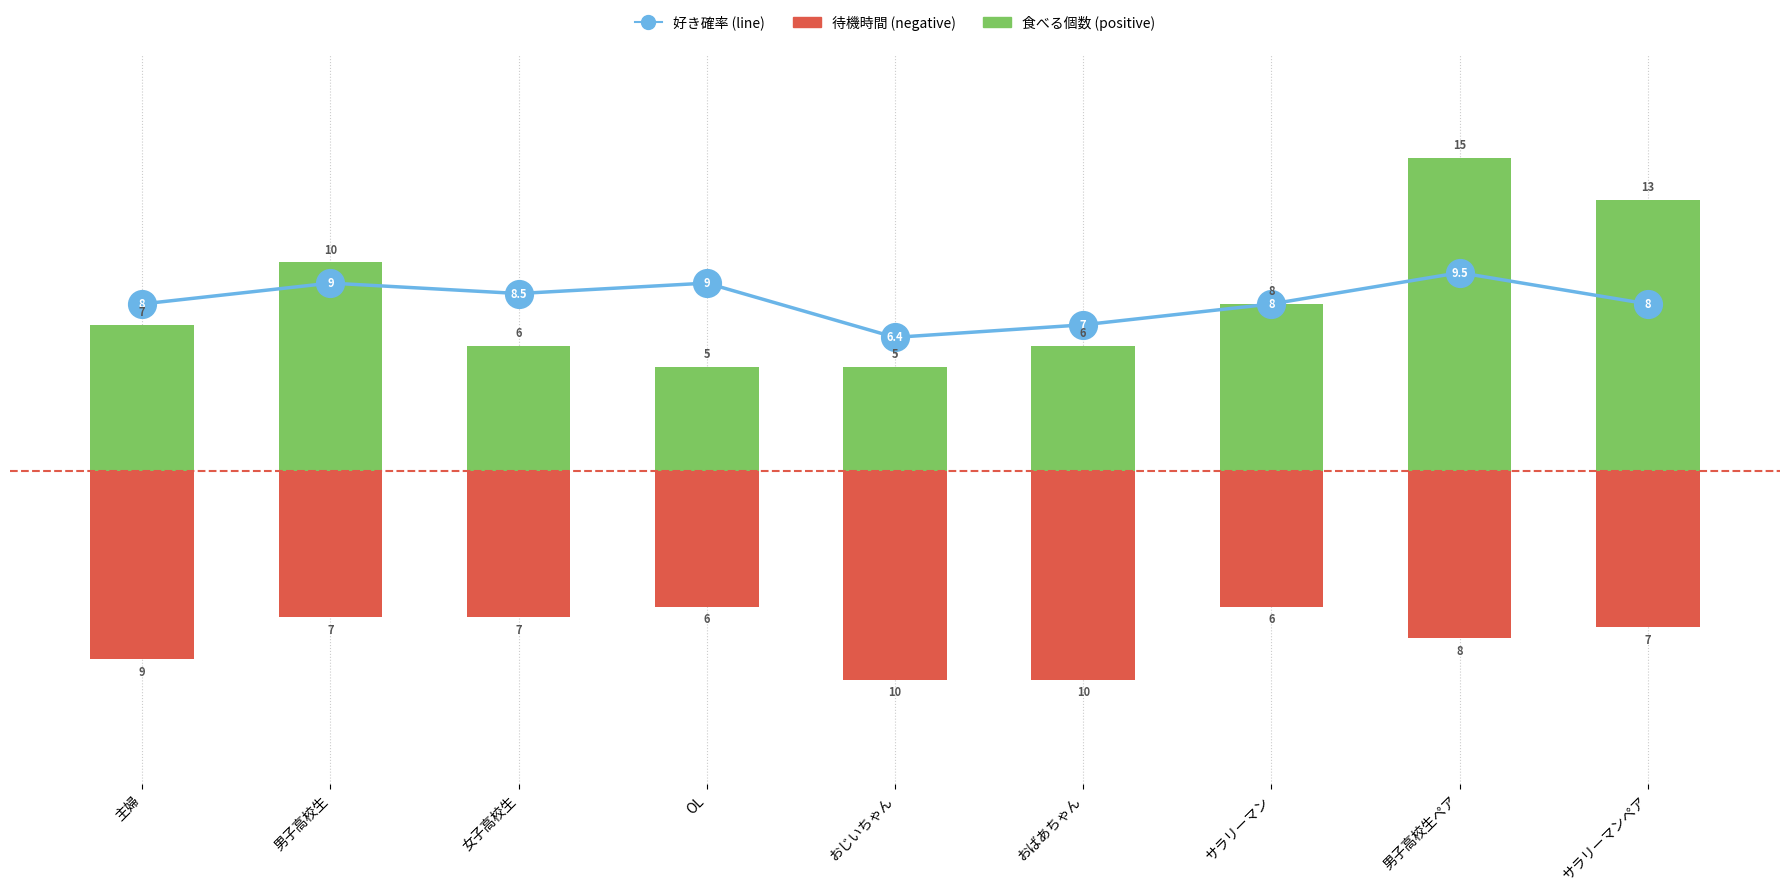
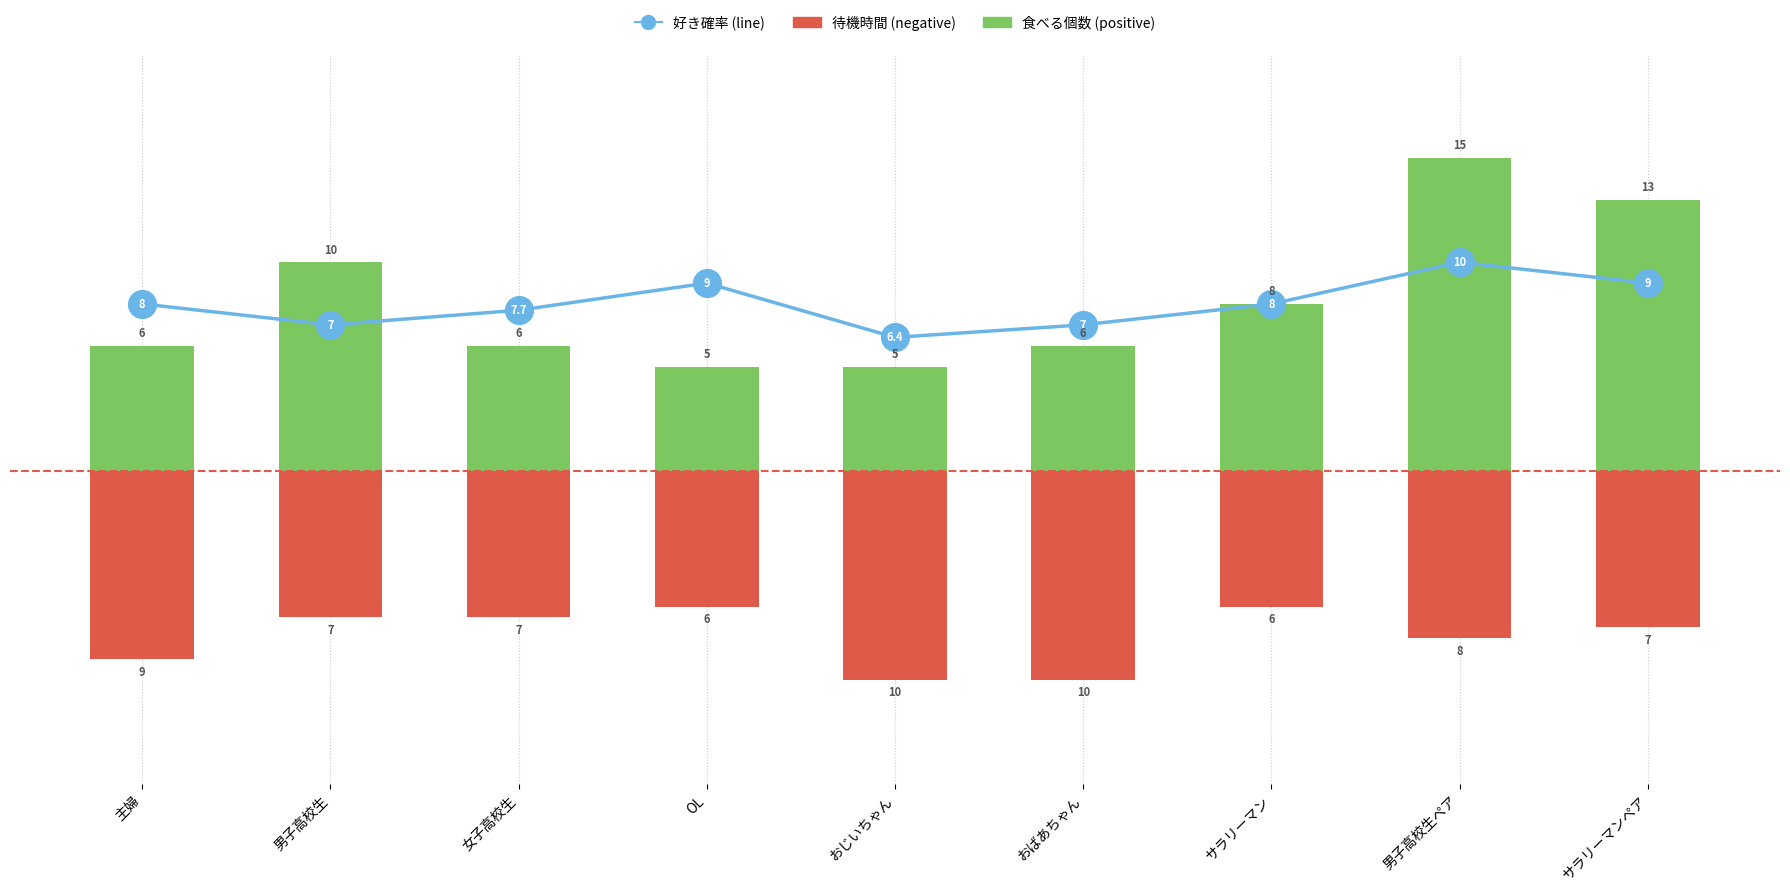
  {
    "好き確率 (line)": {
      "主婦": 8,
-     "男子高校生": 9,
-     "女子高校生": 8.5,
+     "男子高校生": 7,
+     "女子高校生": 7.7,
      "OL": 9,
      "おじいちゃん": 6.4,
      "サラリーマン": 8,
-     "男子高校生ペア": 9.5,
-     "サラリーマンペア": 8
+     "男子高校生ペア": 10,
+     "サラリーマンペア": 9
    },
    "食べる個数 (positive)": {
-     "主婦": 7,
+     "主婦": 6,
      "男子高校生": 10,
      "女子高校生": 6,
      "OL": 5,
      "おじいちゃん": 5,
      "サラリーマン": 8,
      "男子高校生ペア": 15,
      "サラリーマンペア": 13
    }
  }
